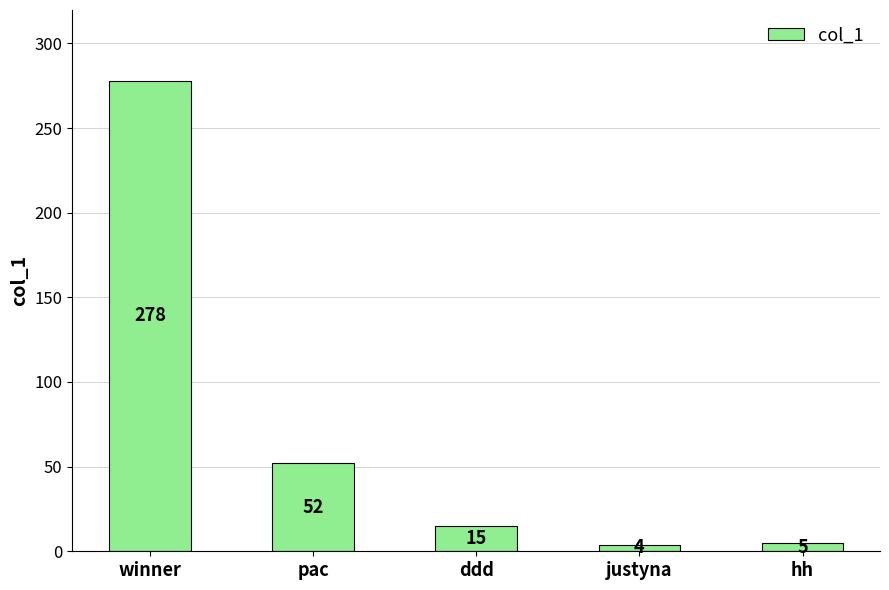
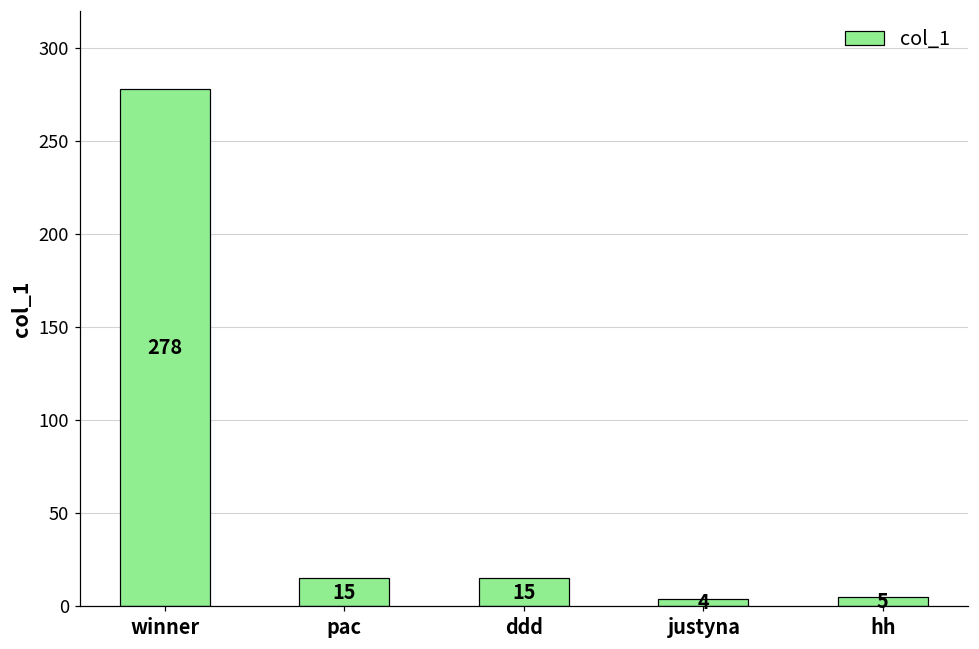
  {
    "winner": 278,
-   "pac": 52,
+   "pac": 15,
    "ddd": 15,
    "justyna": 4,
    "hh": 5
  }
